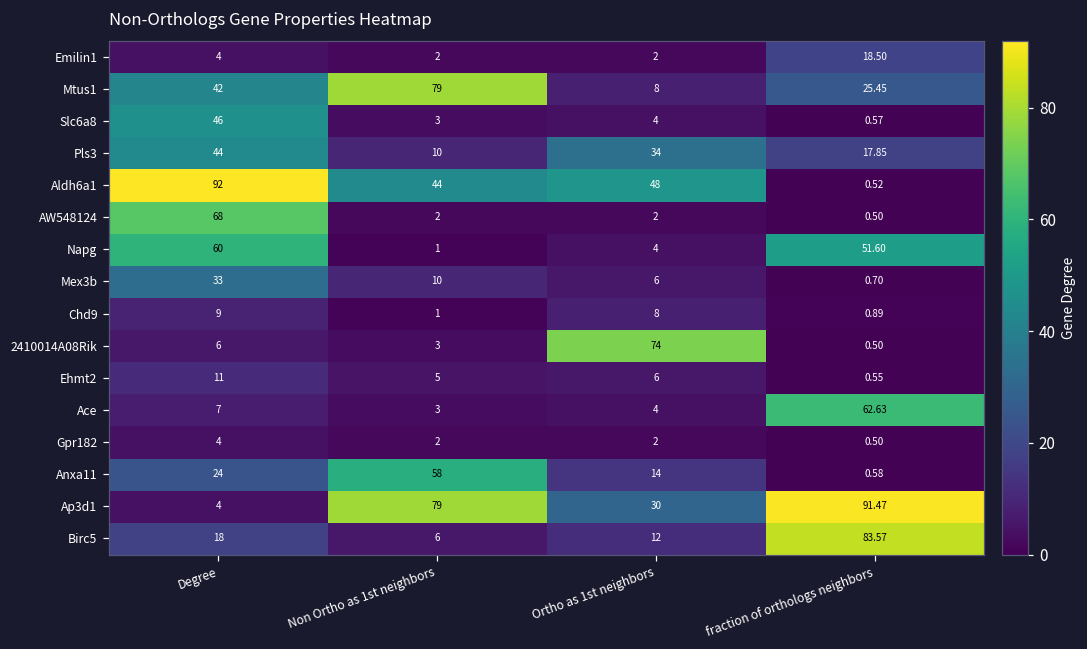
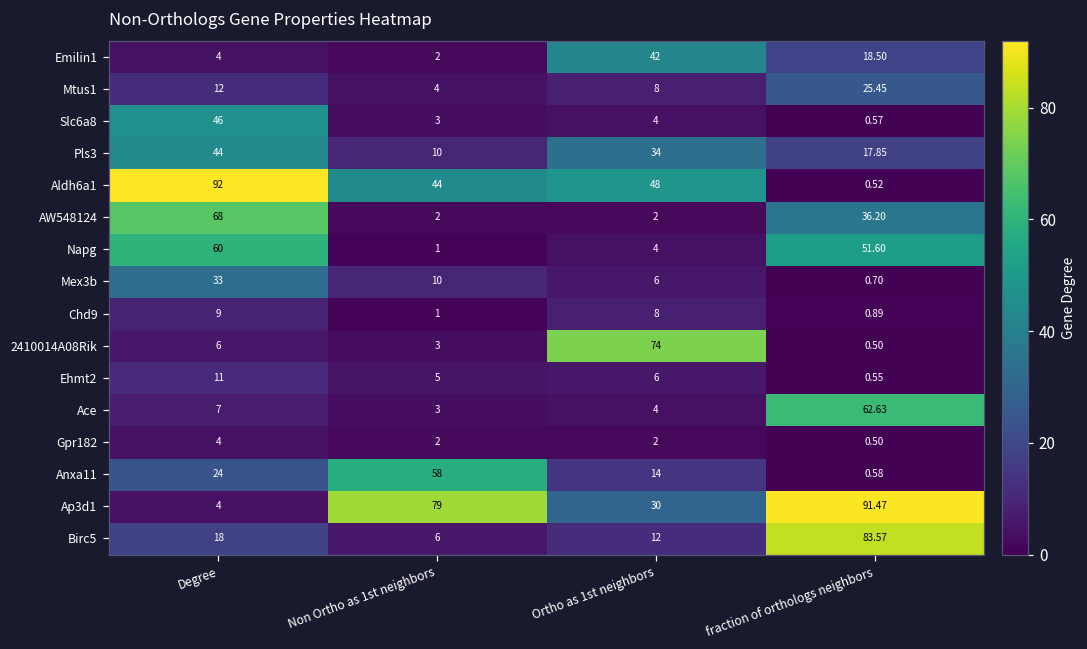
  {
    "Emilin1": {
      "Degree": 4,
      "Non Ortho as 1st neighbors": 2,
-     "Ortho as 1st neighbors": 2,
+     "Ortho as 1st neighbors": 42,
      "fraction of orthologs neighbors": 18.50
    },
    "Mtus1": {
-     "Degree": 42,
-     "Non Ortho as 1st neighbors": 79,
+     "Degree": 12,
+     "Non Ortho as 1st neighbors": 4,
      "Ortho as 1st neighbors": 8,
      "fraction of orthologs neighbors": 25.45
    },
    "Slc6a8": {
      "Degree": 46,
      "Non Ortho as 1st neighbors": 3,
      "Ortho as 1st neighbors": 4,
      "fraction of orthologs neighbors": 0.57
    },
    "Pls3": {
      "Degree": 44,
      "Non Ortho as 1st neighbors": 10,
      "Ortho as 1st neighbors": 34,
      "fraction of orthologs neighbors": 17.85
    },
    "Aldh6a1": {
      "Degree": 92,
      "Non Ortho as 1st neighbors": 44,
      "Ortho as 1st neighbors": 48,
      "fraction of orthologs neighbors": 0.52
    },
    "AW548124": {
      "Degree": 68,
      "Non Ortho as 1st neighbors": 2,
      "Ortho as 1st neighbors": 2,
-     "fraction of orthologs neighbors": 0.50
+     "fraction of orthologs neighbors": 36.20
    },
    "Napg": {
      "Degree": 60,
      "Non Ortho as 1st neighbors": 1,
      "Ortho as 1st neighbors": 4,
      "fraction of orthologs neighbors": 51.60
    },
    "Mex3b": {
      "Degree": 33,
      "Non Ortho as 1st neighbors": 10,
      "Ortho as 1st neighbors": 6,
      "fraction of orthologs neighbors": 0.70
    },
    "Chd9": {
      "Degree": 9,
      "Non Ortho as 1st neighbors": 1,
      "Ortho as 1st neighbors": 8,
      "fraction of orthologs neighbors": 0.89
    },
    "2410014A08Rik": {
      "Degree": 6,
      "Non Ortho as 1st neighbors": 3,
      "Ortho as 1st neighbors": 74,
      "fraction of orthologs neighbors": 0.50
    },
    "Ehmt2": {
      "Degree": 11,
      "Non Ortho as 1st neighbors": 5,
      "Ortho as 1st neighbors": 6,
      "fraction of orthologs neighbors": 0.55
    },
    "Ace": {
      "Degree": 7,
      "Non Ortho as 1st neighbors": 3,
      "Ortho as 1st neighbors": 4,
      "fraction of orthologs neighbors": 62.63
    },
    "Gpr182": {
      "Degree": 4,
      "Non Ortho as 1st neighbors": 2,
      "Ortho as 1st neighbors": 2,
      "fraction of orthologs neighbors": 0.50
    },
    "Anxa11": {
      "Degree": 24,
      "Non Ortho as 1st neighbors": 58,
      "Ortho as 1st neighbors": 14,
      "fraction of orthologs neighbors": 0.58
    },
    "Ap3d1": {
      "Degree": 4,
      "Non Ortho as 1st neighbors": 79,
      "Ortho as 1st neighbors": 30,
      "fraction of orthologs neighbors": 91.47
    },
    "Birc5": {
      "Degree": 18,
      "Non Ortho as 1st neighbors": 6,
      "Ortho as 1st neighbors": 12,
      "fraction of orthologs neighbors": 83.57
    }
  }
